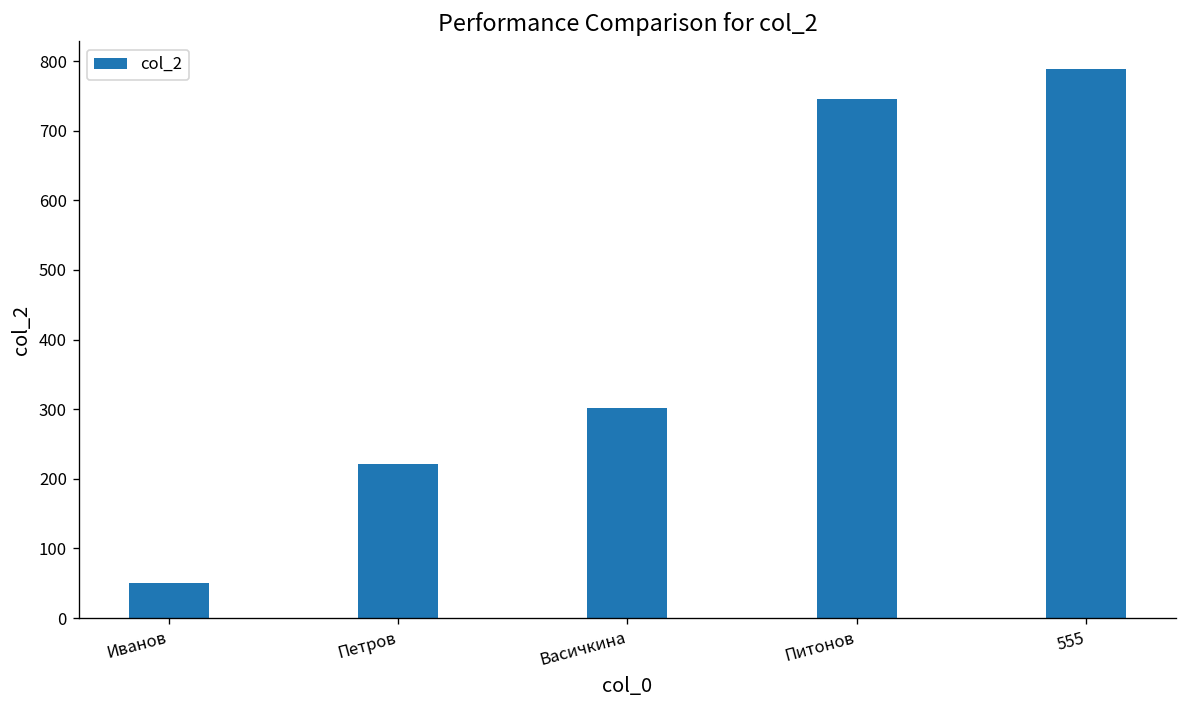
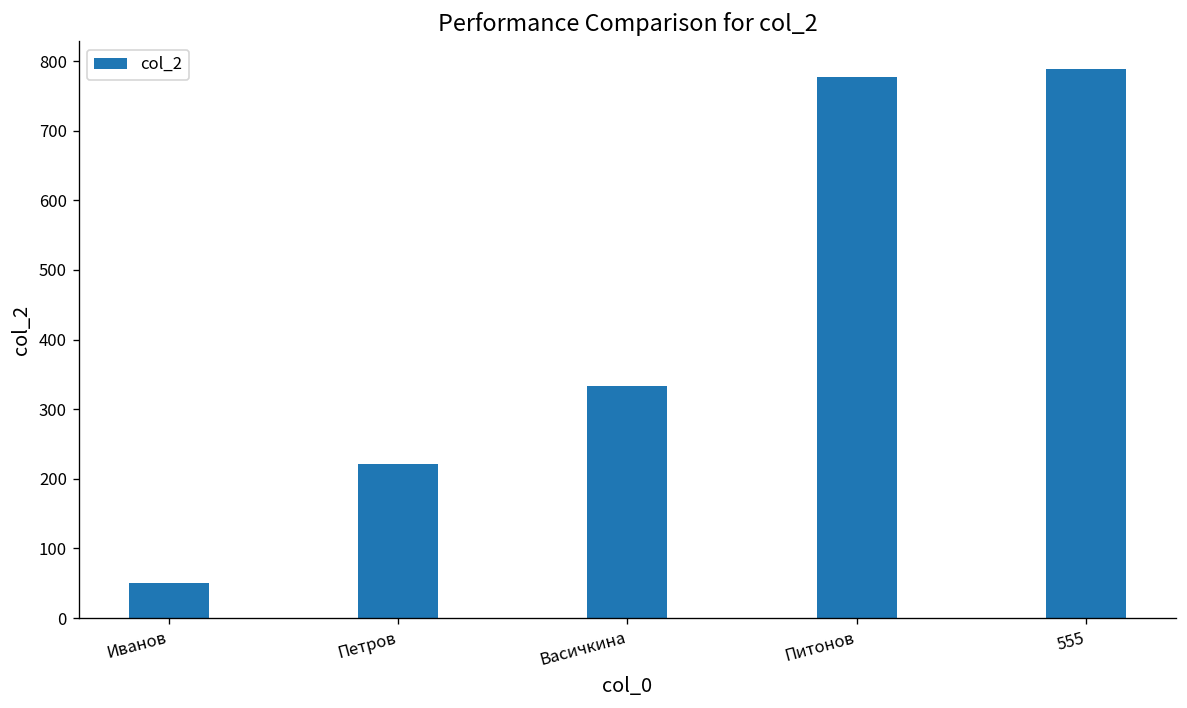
  {
    "Иванов": 50,
    "Петров": 220,
-   "Васичкина": 300,
-   "Питонов": 750,
+   "Васичкина": 330,
+   "Питонов": 780,
    "555": 790
  }
